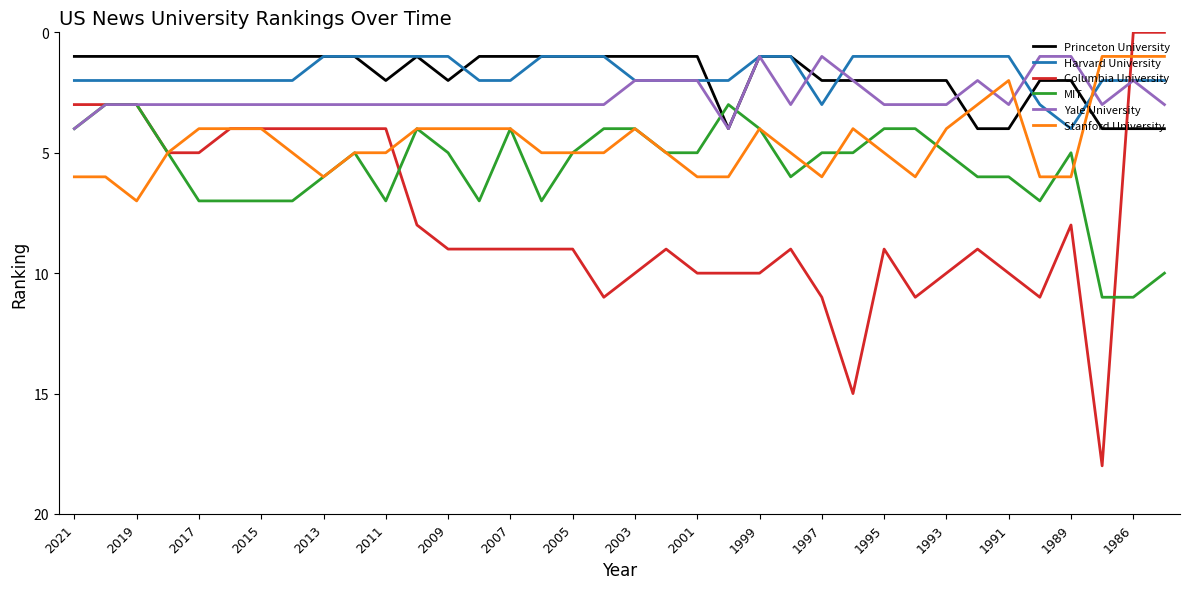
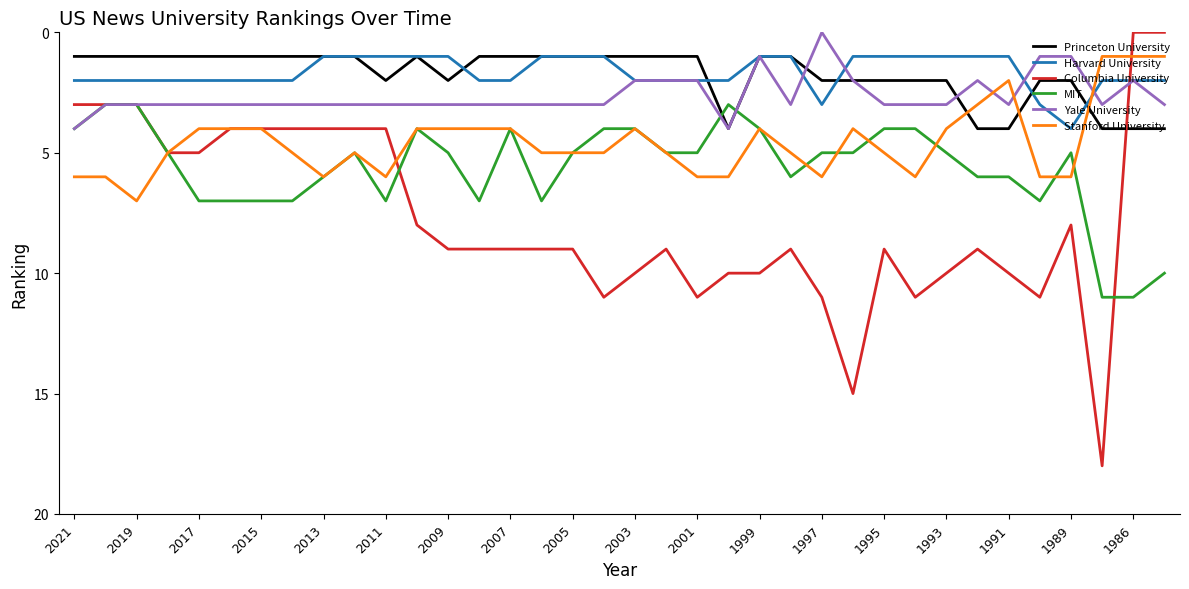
  {
    "Princeton University": {
      "2021": 1,
      "2019": 1,
      "2017": 1,
      "2015": 1,
      "2011": 2,
      "2009": 2,
      "2007": 1,
      "2003": 1,
      "2001": 1,
      "1997": 2,
      "1995": 2,
      "1993": 2,
      "1991": 4,
      "1989": 2,
      "1986": 4
    },
    "Harvard University": {
      "2021": 2,
      "2019": 2,
      "2017": 2,
      "2015": 2,
      "2011": 1,
      "2009": 1,
      "2007": 2,
      "1997": 3,
      "1995": 1,
      "1993": 1,
      "1991": 1,
      "1989": 4
    },
    "Columbia University": {
      "2021": 3,
      "2017": 5,
      "2013": 4,
      "2011": 4,
      "2009": 9,
      "2007": 9,
      "2005": 9,
      "2003": 10,
-     "2001": 10,
+     "2001": 11,
      "1999": 10,
      "1997": 11,
      "1995": 9,
      "1993": 10,
      "1991": 10,
      "1989": 8,
      "1986": 0
    },
    "MIT": {
      "2017": 7,
      "2015": 7,
      "2011": 7,
      "2009": 5,
      "2001": 5,
      "1997": 5,
      "1995": 4,
      "1993": 5,
      "1991": 6,
      "1989": 5,
      "1986": 11
    },
    "Yale University": {
      "2017": 3,
      "2015": 3,
      "2013": 3,
      "2011": 3,
      "2009": 3,
      "2007": 3,
      "2005": 3,
-     "1997": 1,
+     "1997": 0,
      "1995": 3,
      "1993": 3,
      "1991": 3,
      "1989": 1
    },
    "Stanford University": {
      "2021": 6,
      "2019": 7,
      "2017": 4,
-     "2011": 5,
+     "2011": 6,
      "2009": 4,
      "2001": 6,
      "1997": 6,
      "1995": 5,
      "1993": 4,
      "1991": 2,
      "1989": 6,
      "1986": 1
    }
  }
